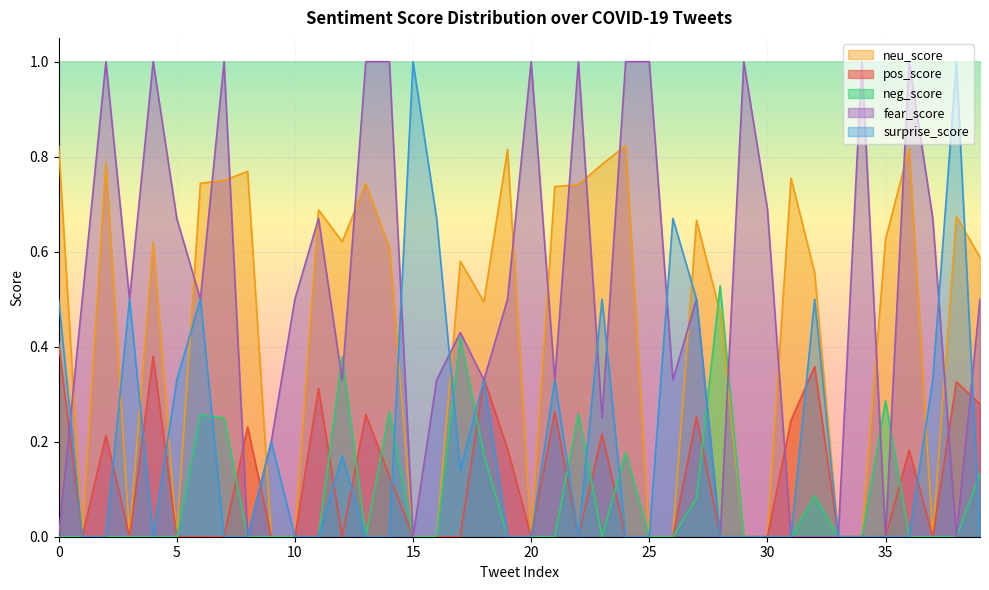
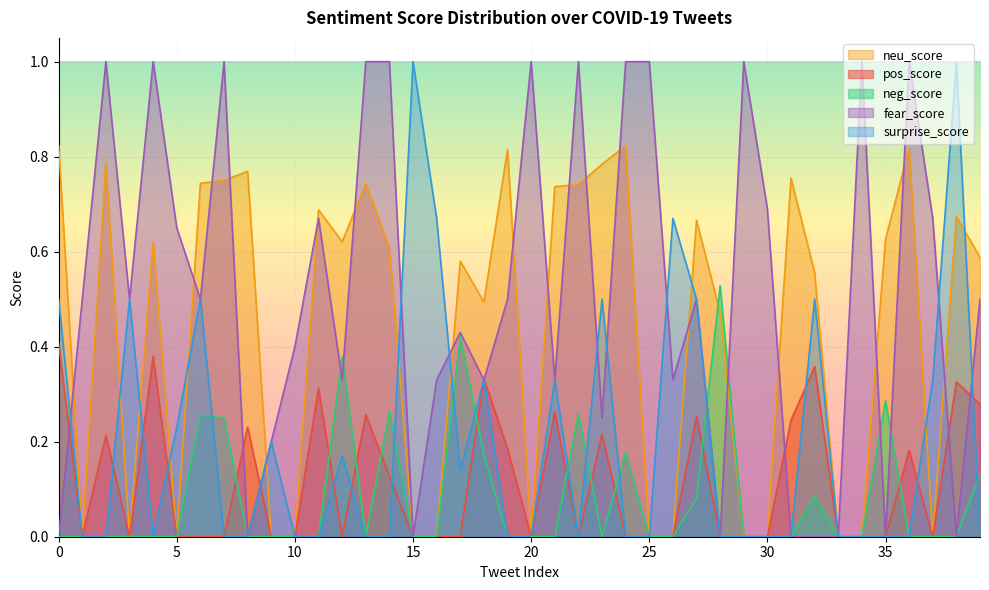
  {
    "neu_score": {
      "0": 0.82,
      "35": 0.63
    },
    "pos_score": {
      "0": 0.41
    },
    "neg_score": {
      "35": 0.29
    },
    "fear_score": {
-     "5": 0.67,
-     "10": 0.5,
+     "5": 0.65,
+     "10": 0.4,
      "20": 1.00,
      "25": 1.00,
      "30": 0.69
    },
    "surprise_score": {
      "0": 0.50,
-     "5": 0.33,
+     "5": 0.23,
      "15": 1.00
    }
  }
